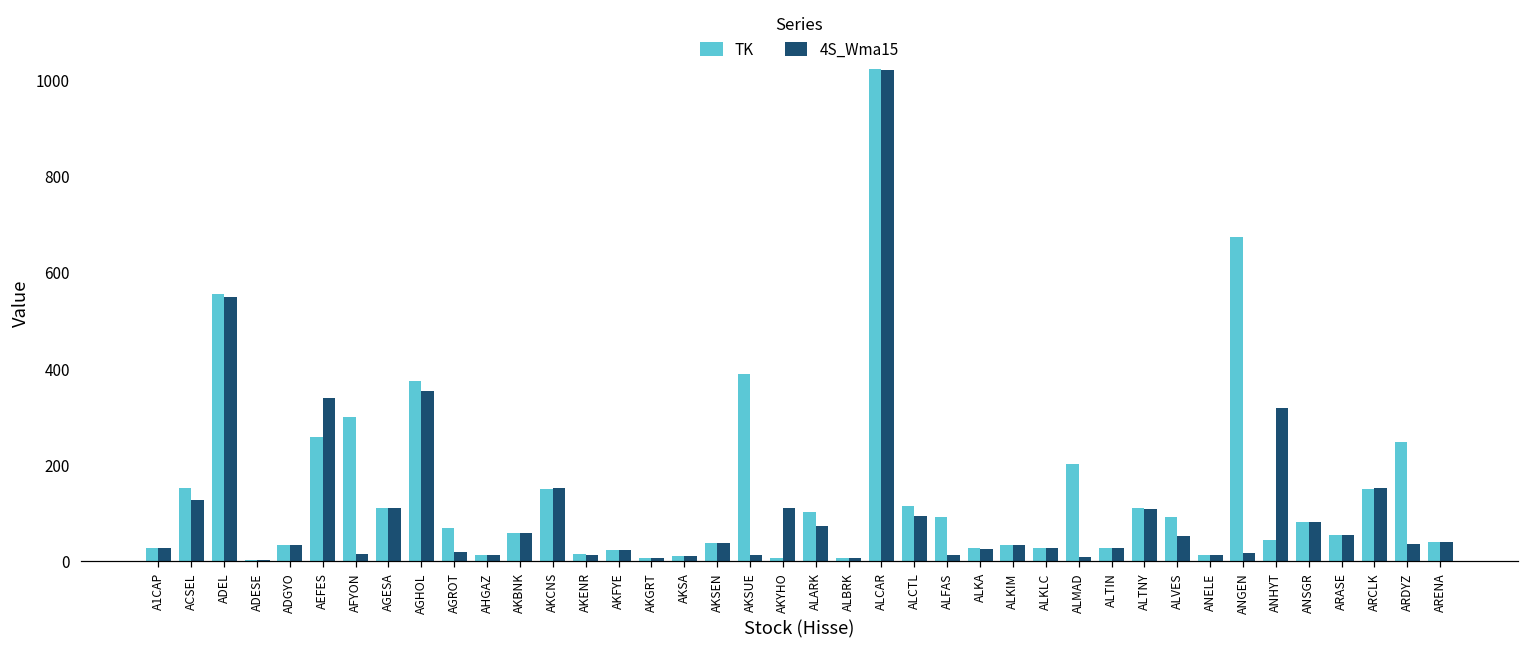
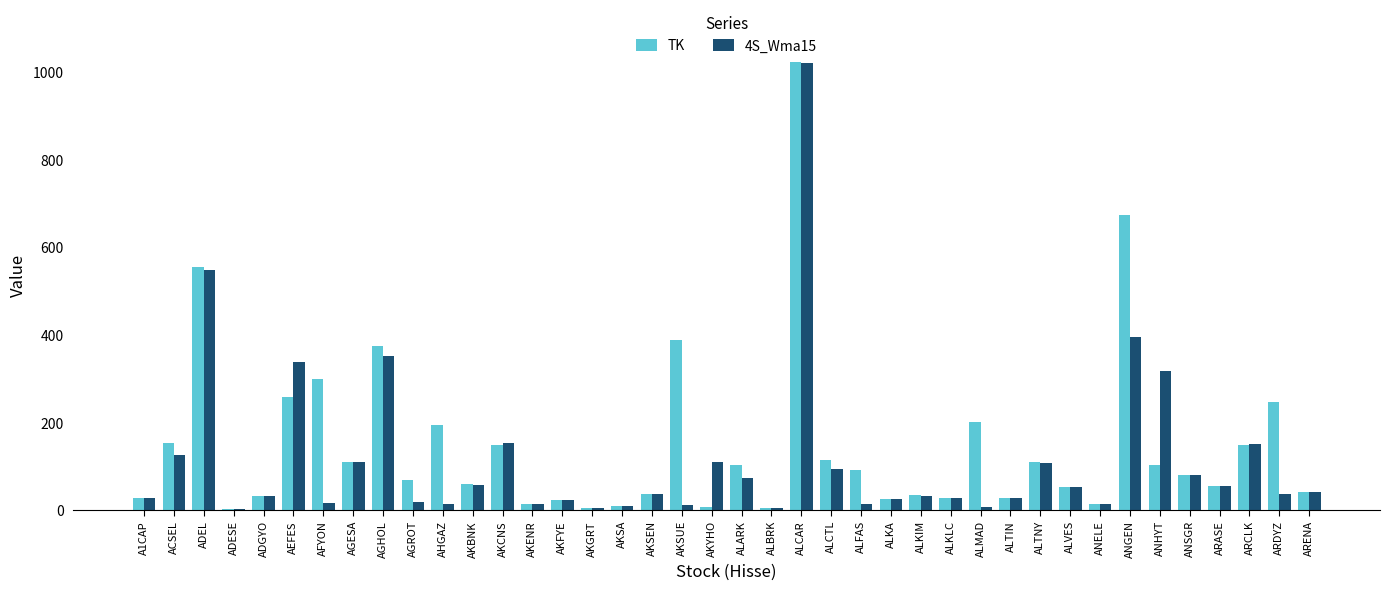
  {
    "TK": {
      "A1CAP": 30,
      "ACSEL": 150,
      "ADEL": 550,
      "ADGYO": 30,
      "AEFES": 260,
      "AFYON": 300,
      "AGESA": 110,
      "AGHOL": 370,
      "AGROT": 70,
-     "AHGAZ": 10,
+     "AHGAZ": 190,
      "AKBNK": 60,
      "AKCNS": 150,
      "AKENR": 10,
      "AKFYE": 20,
      "AKSA": 10,
      "AKSEN": 40,
      "AKSUE": 390,
      "AKYHO": 10,
      "ALARK": 100,
      "ALBRK": 10,
      "ALCAR": 1020,
      "ALCTL": 110,
      "ALFAS": 90,
      "ALKA": 30,
      "ALKIM": 30,
      "ALKLC": 30,
      "ALMAD": 200,
      "ALTIN": 30,
      "ALTNY": 110,
-     "ALVES": 90,
+     "ALVES": 50,
      "ANELE": 10,
      "ANGEN": 670,
-     "ANHYT": 40,
+     "ANHYT": 100,
      "ANSGR": 80,
      "ARASE": 50,
      "ARCLK": 150,
      "ARDYZ": 250,
      "ARENA": 40
    },
    "4S_Wma15": {
      "A1CAP": 30,
      "ACSEL": 130,
      "ADEL": 550,
      "ADGYO": 30,
      "AEFES": 340,
      "AFYON": 10,
      "AGESA": 110,
      "AGHOL": 350,
      "AGROT": 20,
      "AHGAZ": 10,
      "AKBNK": 60,
      "AKCNS": 150,
      "AKENR": 10,
      "AKFYE": 20,
      "AKSA": 10,
      "AKSEN": 40,
      "AKSUE": 10,
      "AKYHO": 110,
      "ALARK": 70,
      "ALBRK": 10,
      "ALCAR": 1020,
      "ALCTL": 90,
      "ALFAS": 10,
      "ALKA": 30,
      "ALKIM": 30,
      "ALKLC": 30,
      "ALMAD": 10,
      "ALTIN": 30,
      "ALTNY": 110,
      "ALVES": 50,
      "ANELE": 10,
-     "ANGEN": 20,
+     "ANGEN": 390,
      "ANHYT": 320,
      "ANSGR": 80,
      "ARASE": 50,
      "ARCLK": 150,
      "ARDYZ": 40,
      "ARENA": 40
    }
  }
